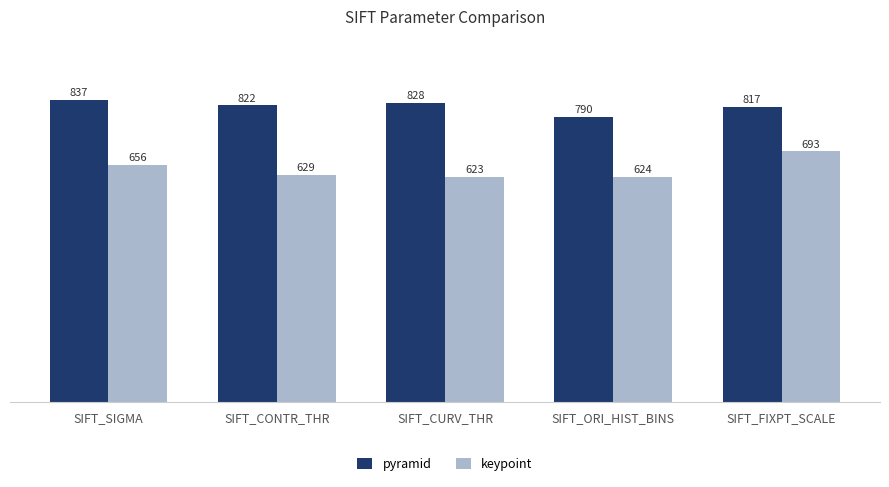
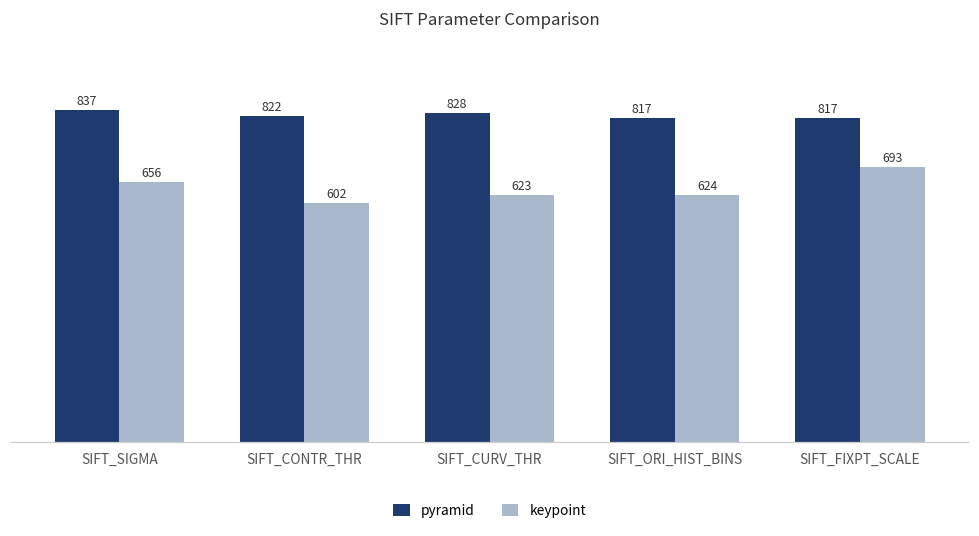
  {
    "pyramid": {
      "SIFT_SIGMA": 837,
      "SIFT_CONTR_THR": 822,
      "SIFT_CURV_THR": 828,
-     "SIFT_ORI_HIST_BINS": 790,
+     "SIFT_ORI_HIST_BINS": 817,
      "SIFT_FIXPT_SCALE": 817
    },
    "keypoint": {
      "SIFT_SIGMA": 656,
-     "SIFT_CONTR_THR": 629,
+     "SIFT_CONTR_THR": 602,
      "SIFT_CURV_THR": 623,
      "SIFT_ORI_HIST_BINS": 624,
      "SIFT_FIXPT_SCALE": 693
    }
  }
